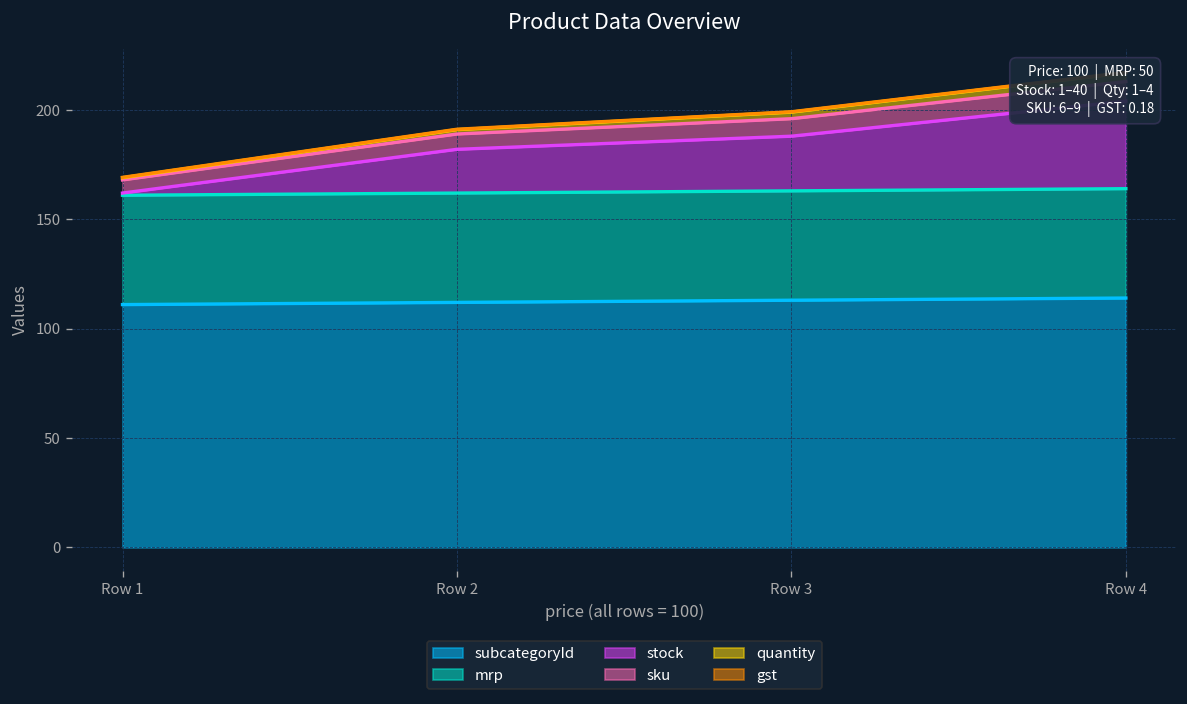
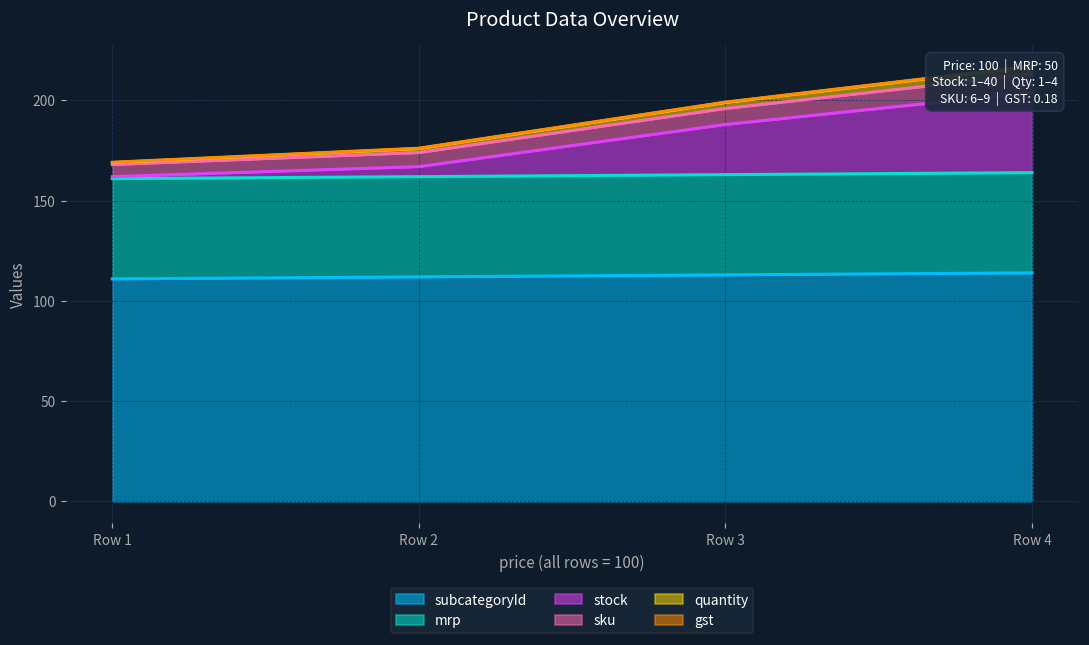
  {
    "stock": {
-     "Row 2": 20,
+     "Row 2": 5,
      "Row 3": 25
    },
    "sku": {
      "Row 2": 7,
      "Row 3": 8
    }
  }
